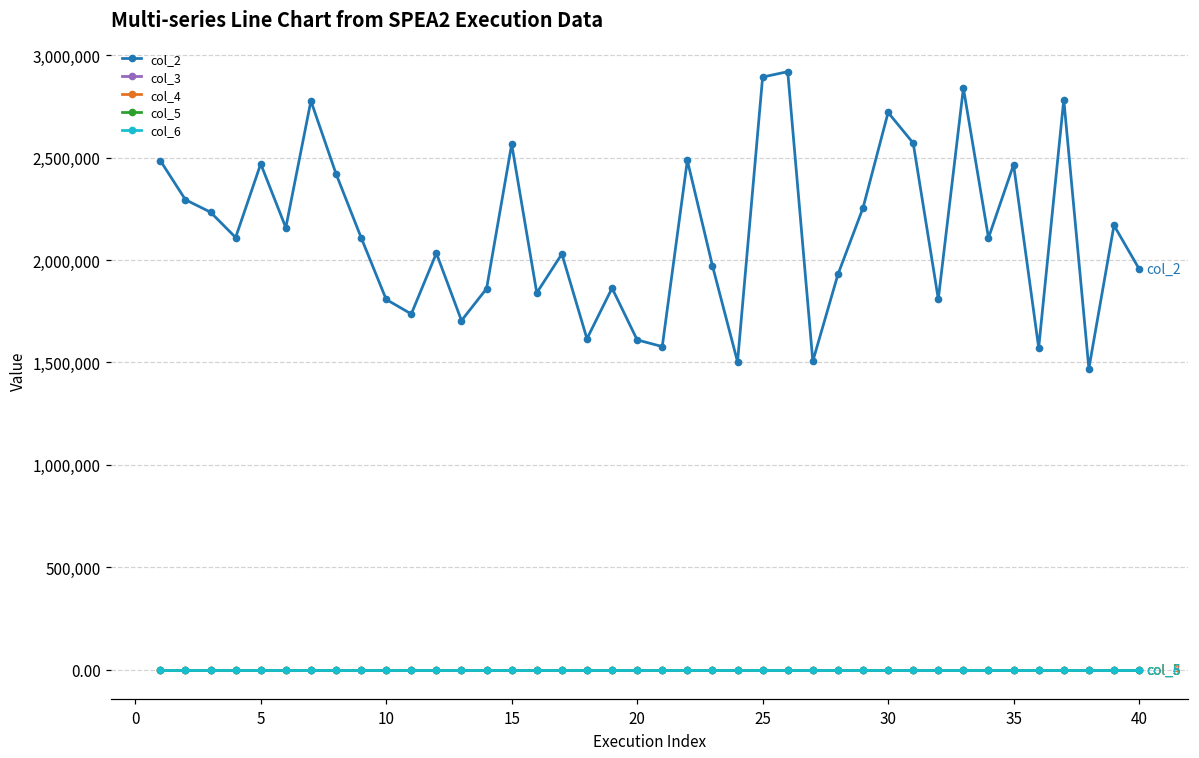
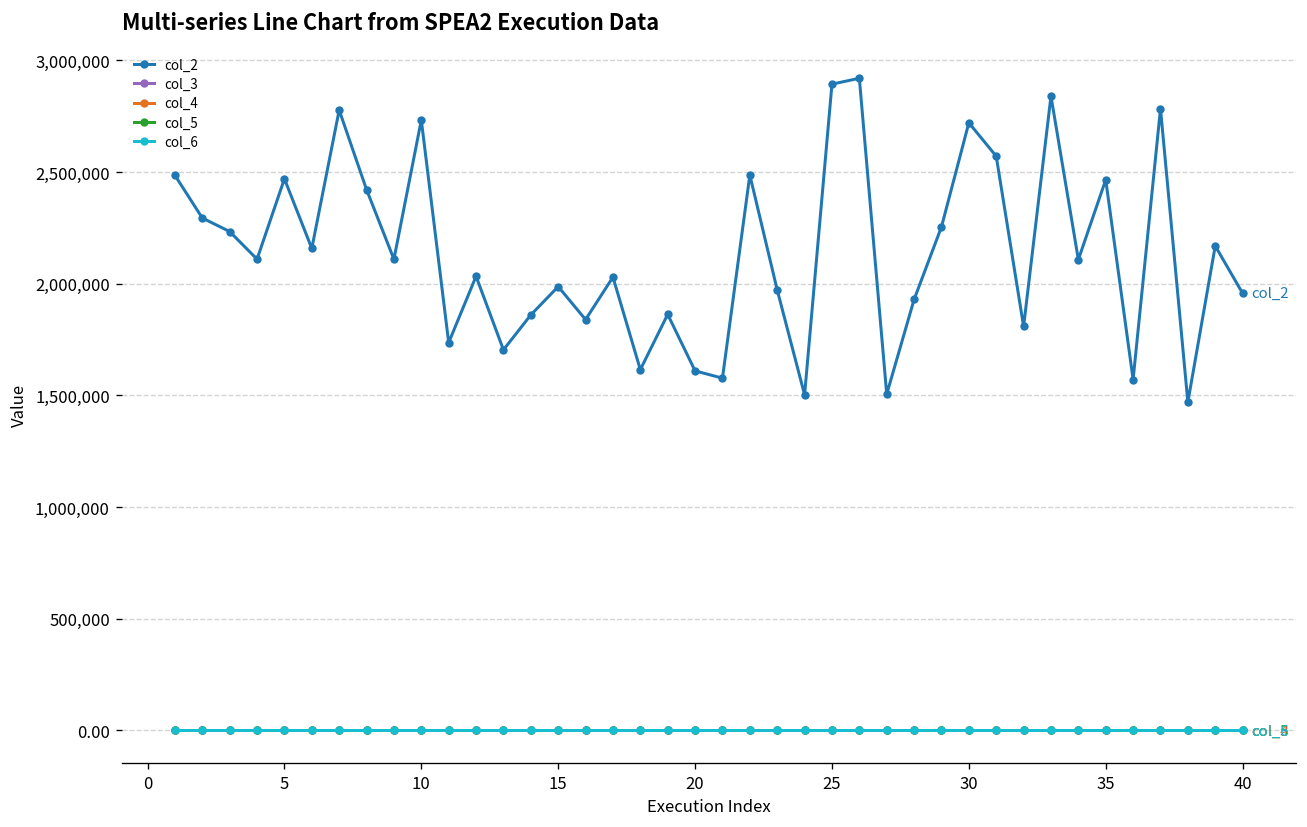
  {
    "col_2": {
      "5": "2,470,000",
-     "10": "1,810,000",
-     "15": "2,570,000",
+     "10": "2,730,000",
+     "15": "1,990,000",
      "20": "1,610,000",
      "25": "2,890,000",
      "30": "2,720,000",
      "35": "2,470,000"
    },
    "col_6": {
      "5": "0",
      "10": "0",
      "15": "0",
      "20": "0",
      "25": "0",
      "30": "0",
      "35": "0"
    }
  }
